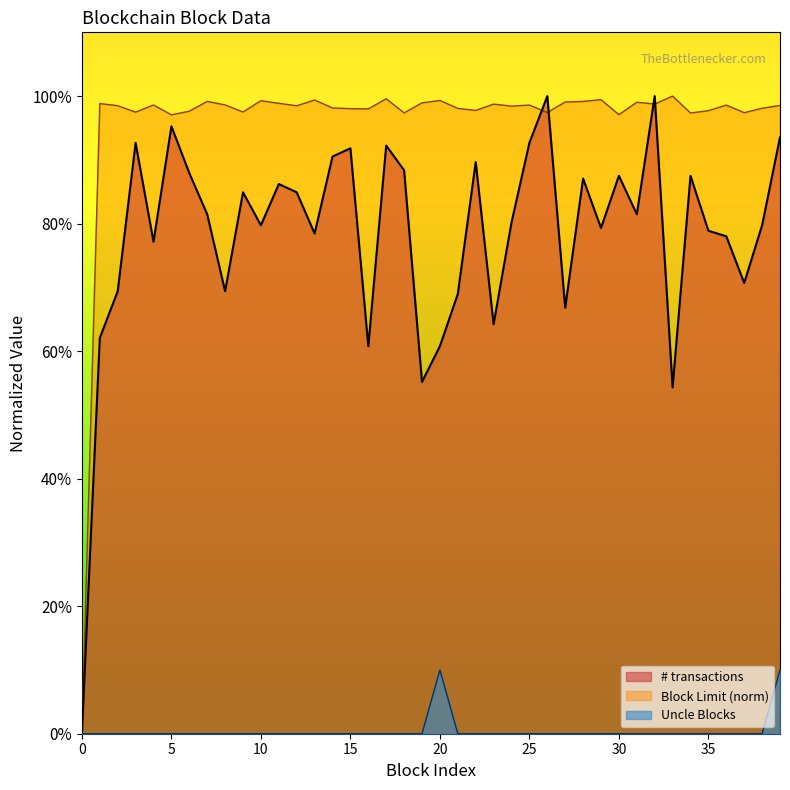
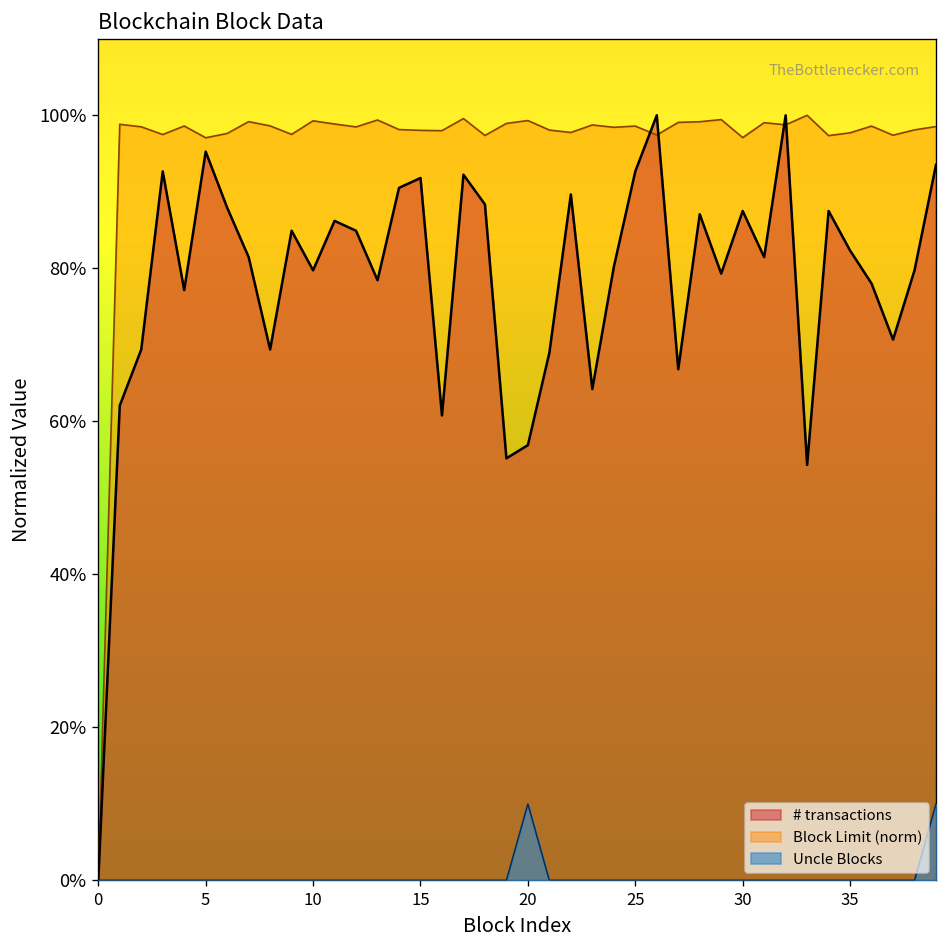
  {
    "# transactions": {
      "5": "95%",
      "10": "80%",
      "15": "92%",
-     "20": "61%",
+     "20": "57%",
      "25": "93%",
      "30": "88%",
-     "35": "79%"
+     "35": "82%"
    },
    "Block Limit (norm)": {
      "5": "97%",
      "10": "99%",
      "15": "98%",
      "20": "99%",
      "25": "99%",
      "30": "97%",
      "35": "98%"
    },
    "Uncle Blocks": {
      "5": "0%",
      "10": "0%",
      "15": "0%",
      "20": "10%",
      "25": "0%",
      "30": "0%",
      "35": "0%"
    }
  }
